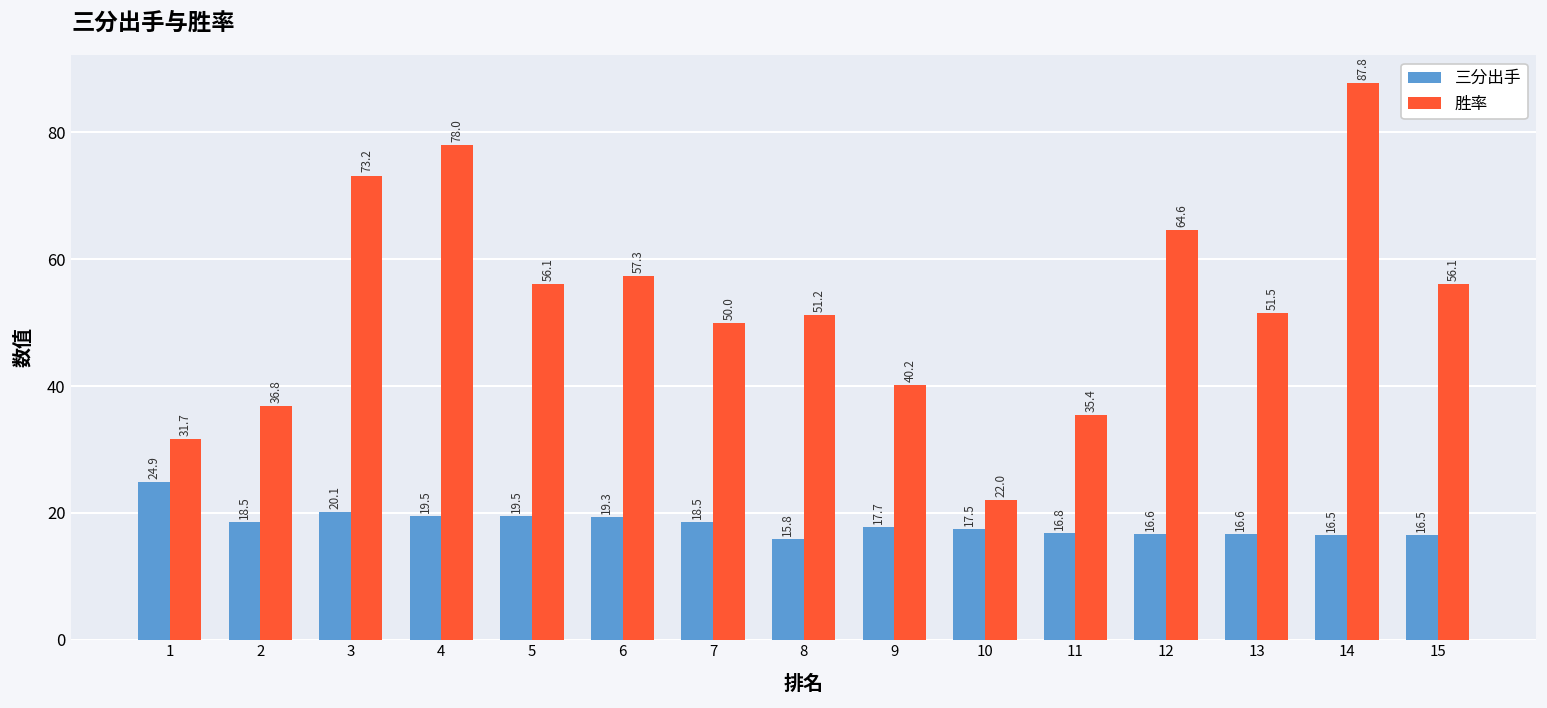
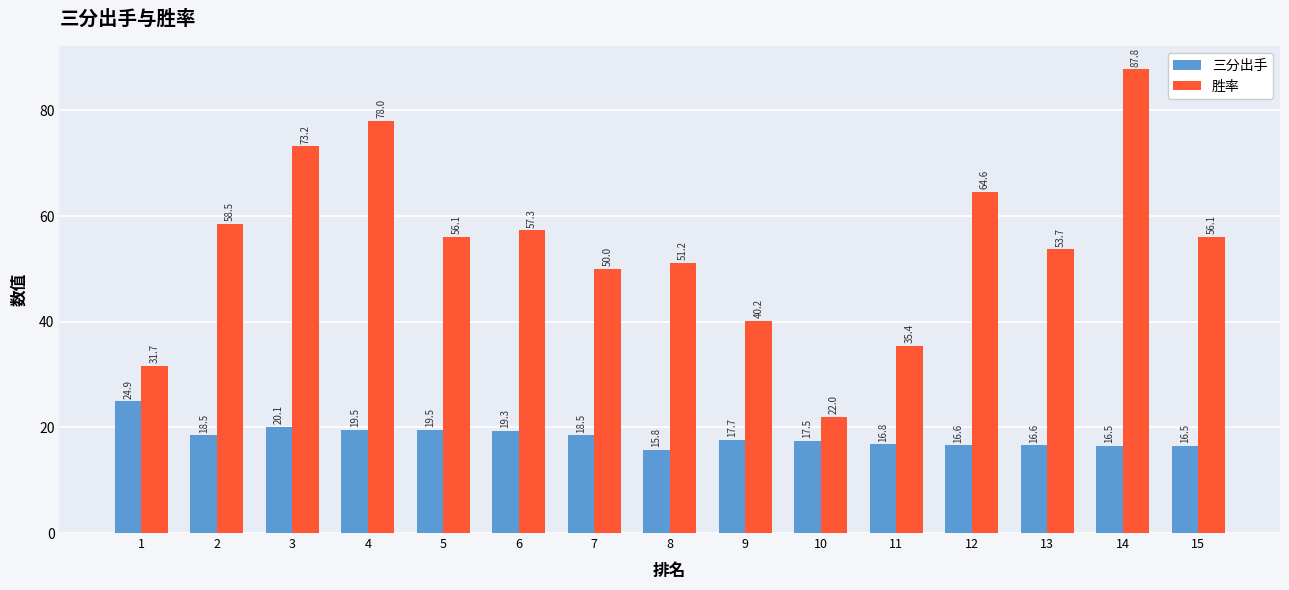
  {
    "三分出手": {
      "1": 24.9,
      "2": 18.5,
      "3": 20.1,
      "4": 19.5,
      "5": 19.5,
      "6": 19.3,
      "7": 18.5,
      "8": 15.8,
      "9": 17.7,
      "10": 17.5,
      "11": 16.8,
      "12": 16.6,
      "13": 16.6,
      "14": 16.5,
      "15": 16.5
    },
    "胜率": {
      "1": 31.7,
-     "2": 36.8,
+     "2": 58.5,
      "3": 73.2,
      "4": 78.0,
      "5": 56.1,
      "6": 57.3,
      "7": 50.0,
      "8": 51.2,
      "9": 40.2,
      "10": 22.0,
      "11": 35.4,
      "12": 64.6,
-     "13": 51.5,
+     "13": 53.7,
      "14": 87.8,
      "15": 56.1
    }
  }
